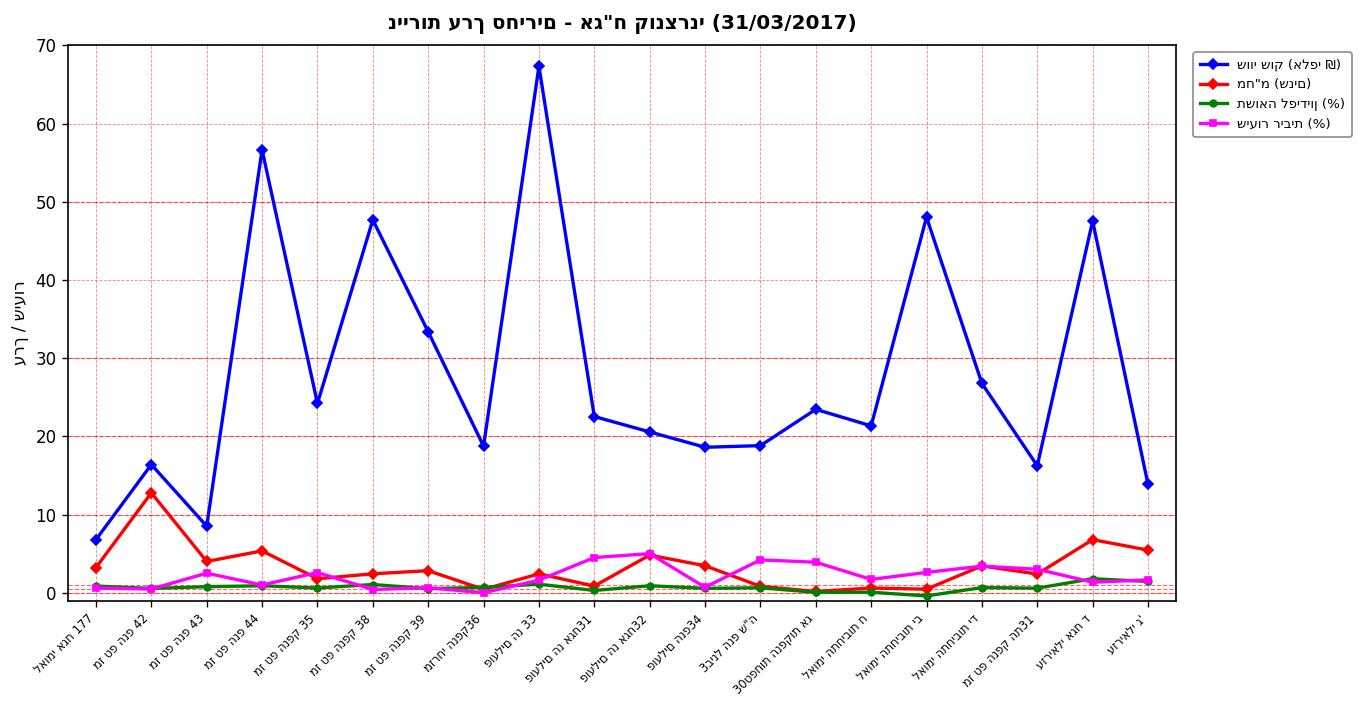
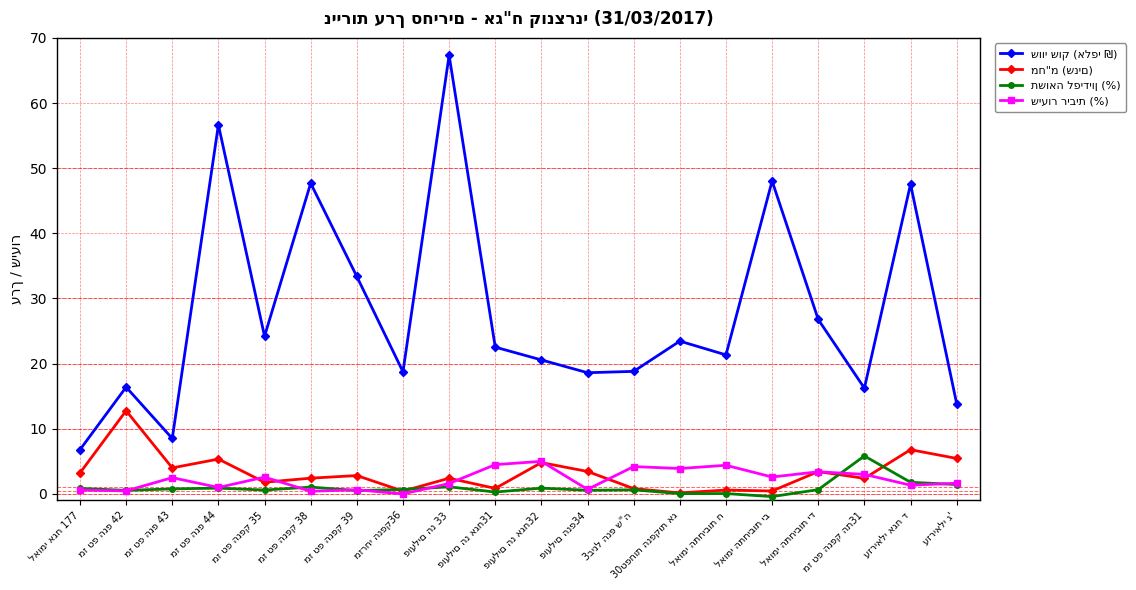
  {
    "שווי שוק (אלפי ₪)": {
      "לאומי אגח 177": 7,
      "מז טפ הנפ 42": 16,
      "מז טפ הנפ 43": 9,
      "מז טפ הנפ 44": 57,
      "מז טפ הנפק 35": 24,
      "מז טפ הנפק 38": 48,
      "מז טפ הנפק 39": 33,
      "מזרחי הנפק36": 19,
      "פועלים הנ 33": 67,
      "פועלים הנ אגח31": 23,
      "פועלים הנ אגח32": 21,
      "פועלים הנפ34": 19,
      "3בינל הנפ ש\"ה": 19,
      "30טפחות הנפקות אג": 23,
      "לאומי התחיבות ח": 21,
      "לאומי התחיבות יב": 48,
      "לאומי התחיבות יד": 27,
      "מז טפ הנפק הת31": 16,
      "עזריאלי אגח ד": 48,
      "עזריאלי ג'": 14
    },
    "מח\"מ (שנים)": {
      "לאומי אגח 177": 3,
      "מז טפ הנפ 42": 13,
      "מז טפ הנפ 43": 4,
      "מז טפ הנפ 44": 5,
      "מז טפ הנפק 35": 2,
      "מז טפ הנפק 38": 2,
      "מז טפ הנפק 39": 3,
      "פועלים הנ 33": 2,
      "פועלים הנ אגח31": 1,
      "פועלים הנפ34": 3,
      "לאומי התחיבות ח": 1,
      "לאומי התחיבות יב": 0,
      "מז טפ הנפק הת31": 2,
      "עזריאלי אגח ד": 7,
      "עזריאלי ג'": 5
    },
    "תשואה לפידיון (%)": {
      "מז טפ הנפ 43": 1,
      "מז טפ הנפק 35": 1,
      "מז טפ הנפק 38": 1,
      "פועלים הנ 33": 1,
      "פועלים הנ אגח31": 0,
      "פועלים הנ אגח32": 1,
      "לאומי התחיבות ח": 0,
      "לאומי התחיבות יב": 0,
      "לאומי התחיבות יד": 1,
-     "מז טפ הנפק הת31": 1,
+     "מז טפ הנפק הת31": 6,
      "עזריאלי אגח ד": 2
    },
    "שיעור ריבית (%)": {
      "מז טפ הנפ 43": 3,
      "מז טפ הנפק 35": 3,
      "מז טפ הנפק 38": 0,
      "מזרחי הנפק36": 0,
      "פועלים הנ 33": 2,
      "פועלים הנ אגח31": 5,
      "3בינל הנפ ש\"ה": 4,
      "30טפחות הנפקות אג": 4,
-     "לאומי התחיבות ח": 2,
+     "לאומי התחיבות ח": 4,
      "לאומי התחיבות יב": 3,
      "מז טפ הנפק הת31": 3,
      "עזריאלי אגח ד": 1
    }
  }
